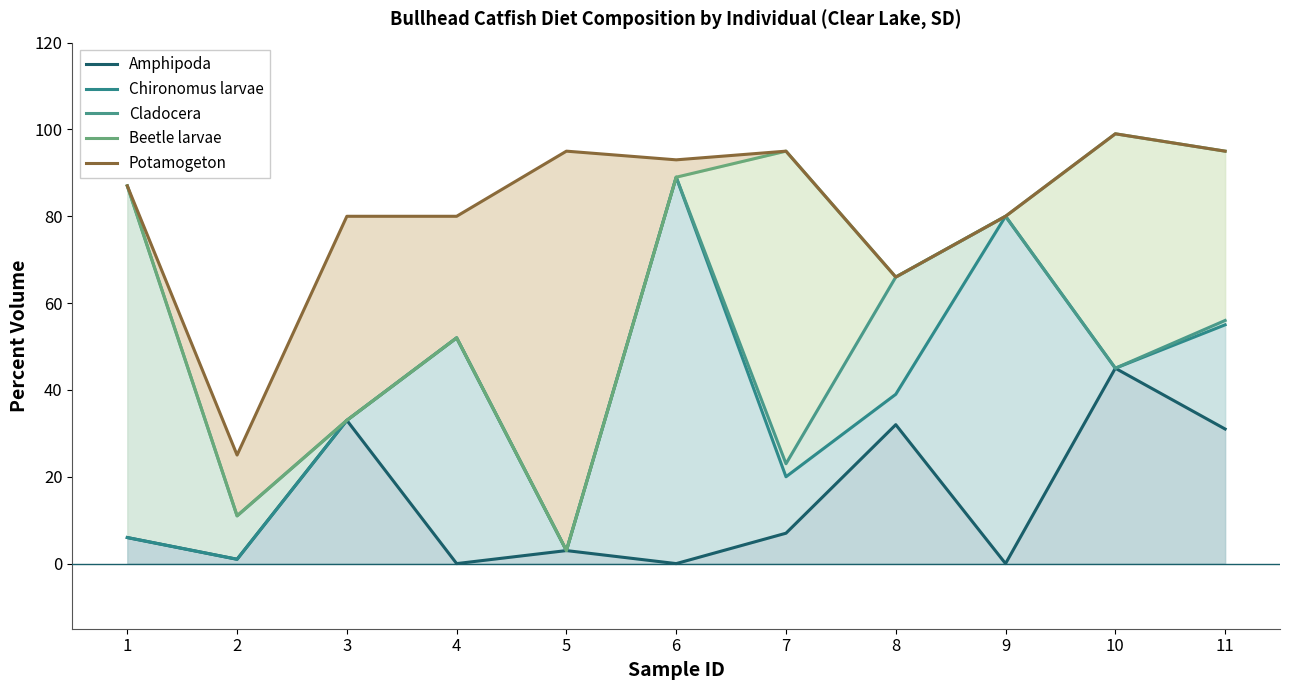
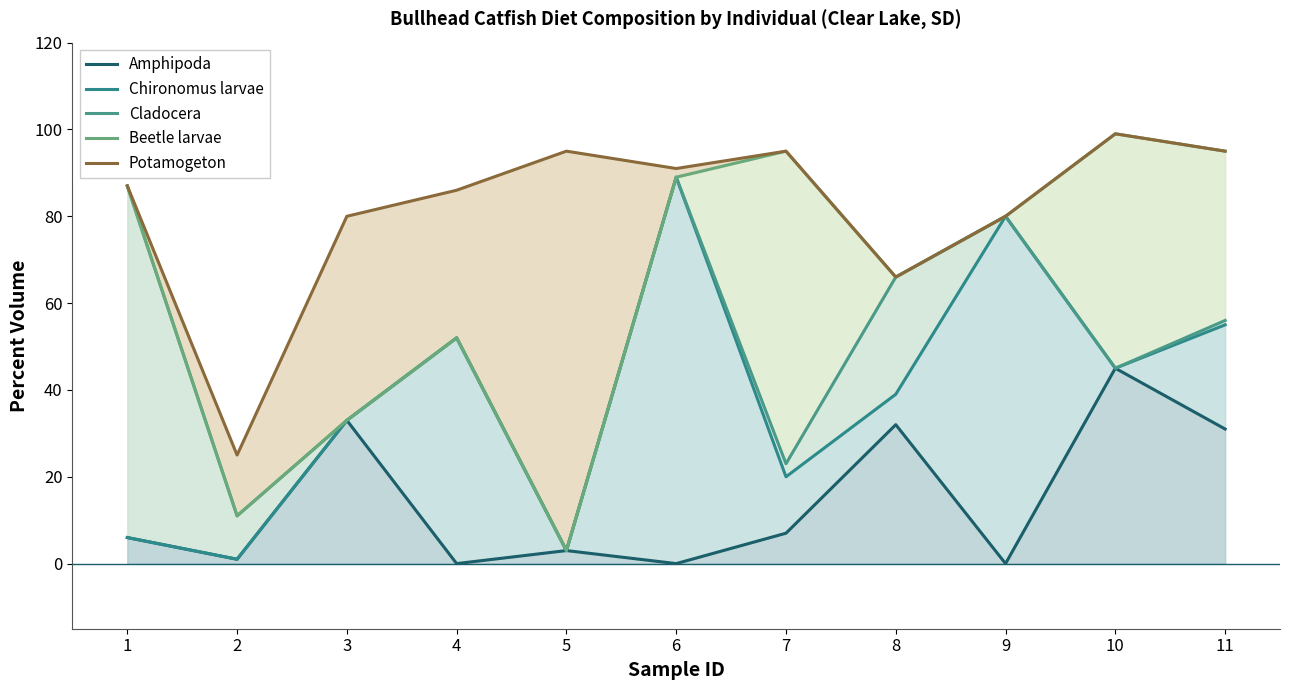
  {
    "Potamogeton": {
      "2": 14,
      "3": 47,
-     "4": 28,
+     "4": 34,
      "5": 92,
-     "6": 4
+     "6": 2
    }
  }
